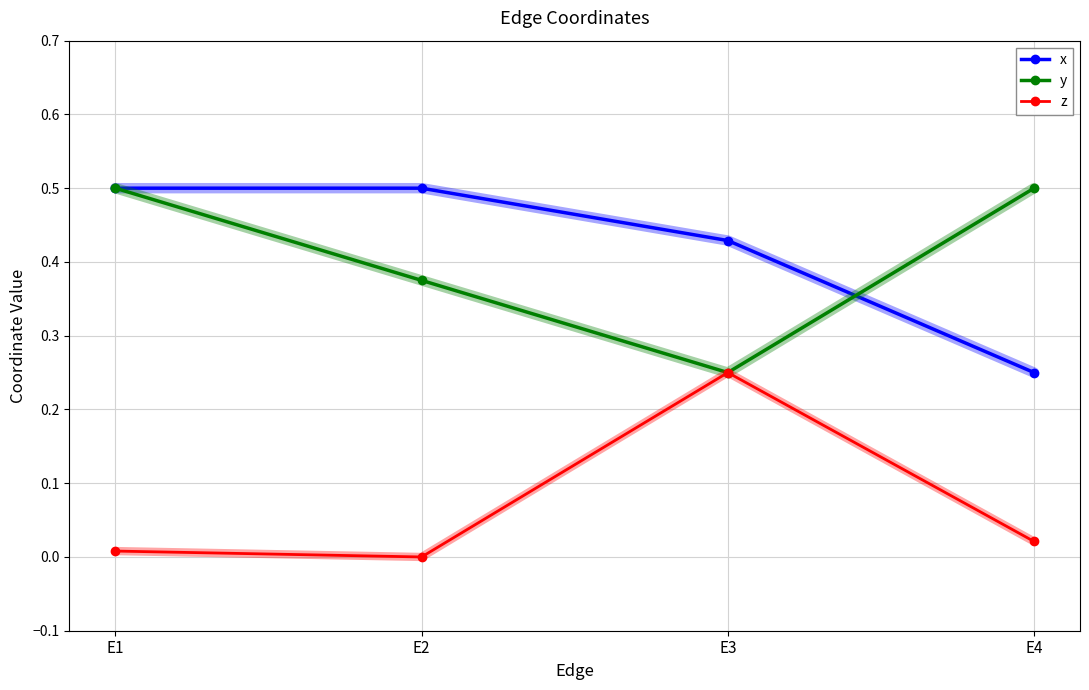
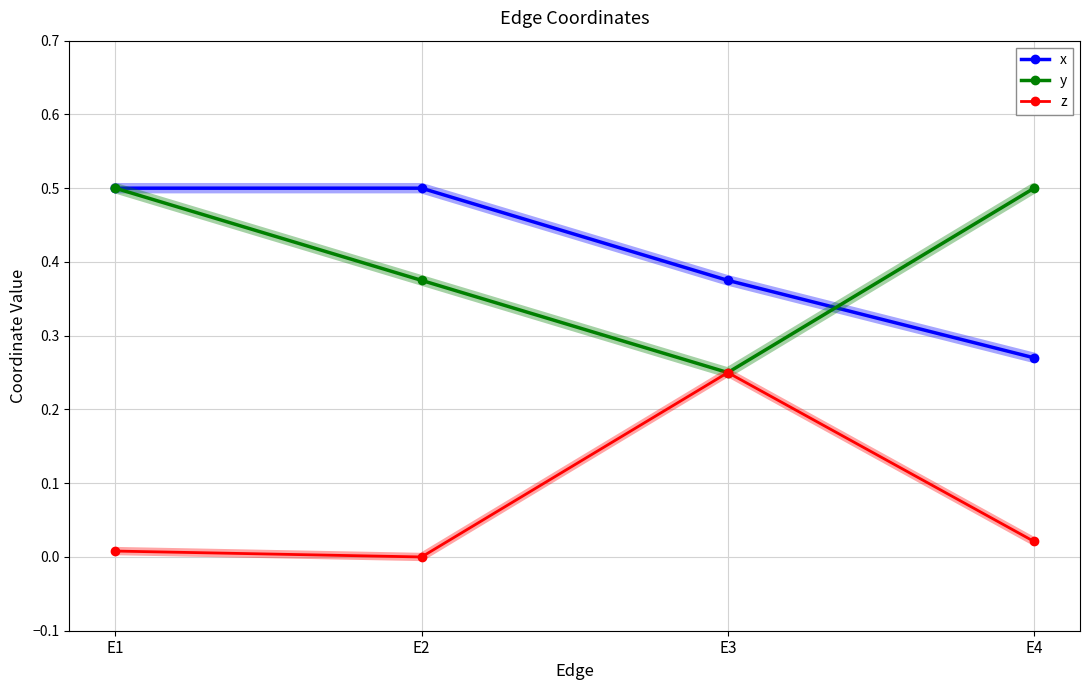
  {
    "x": {
      "E2": 0.50,
-     "E3": 0.43,
-     "E4": 0.25
+     "E3": 0.38,
+     "E4": 0.27
    },
    "y": {
      "E2": 0.38,
      "E4": 0.50
    },
    "z": {
      "E1": 0.01,
      "E2": 0.00,
      "E4": 0.02
    }
  }
